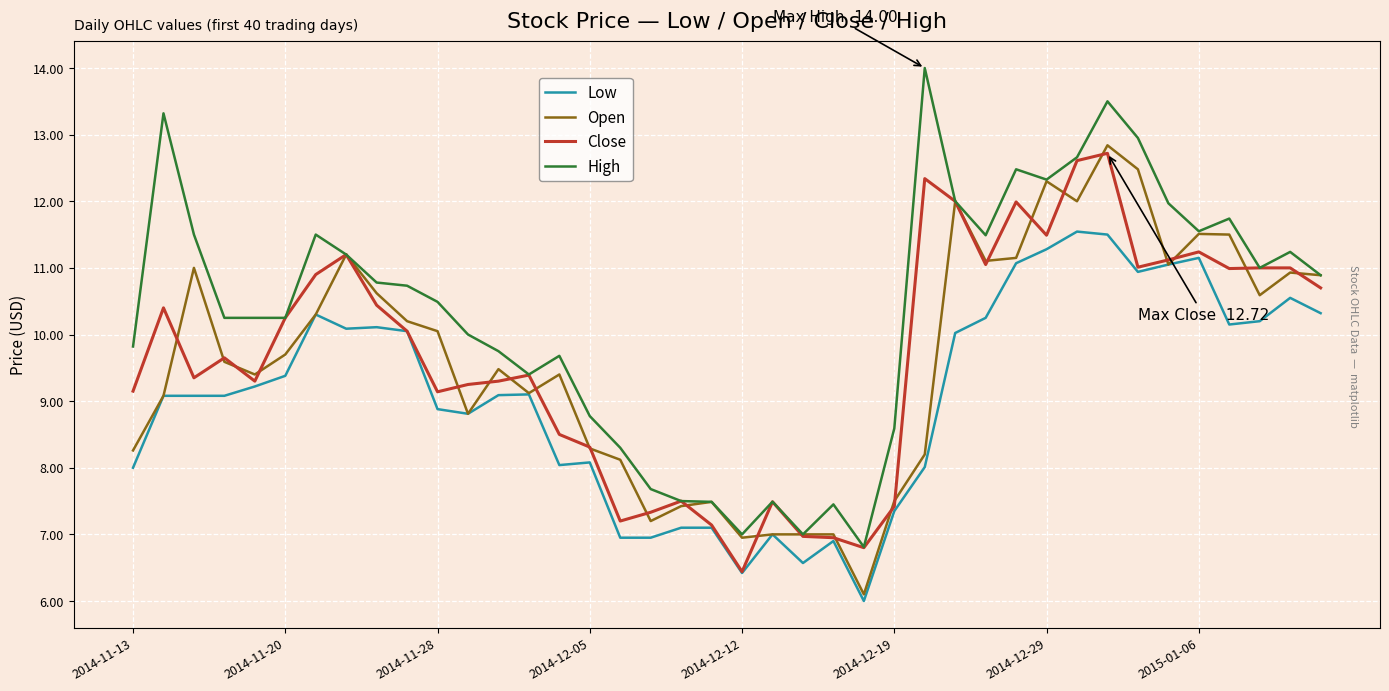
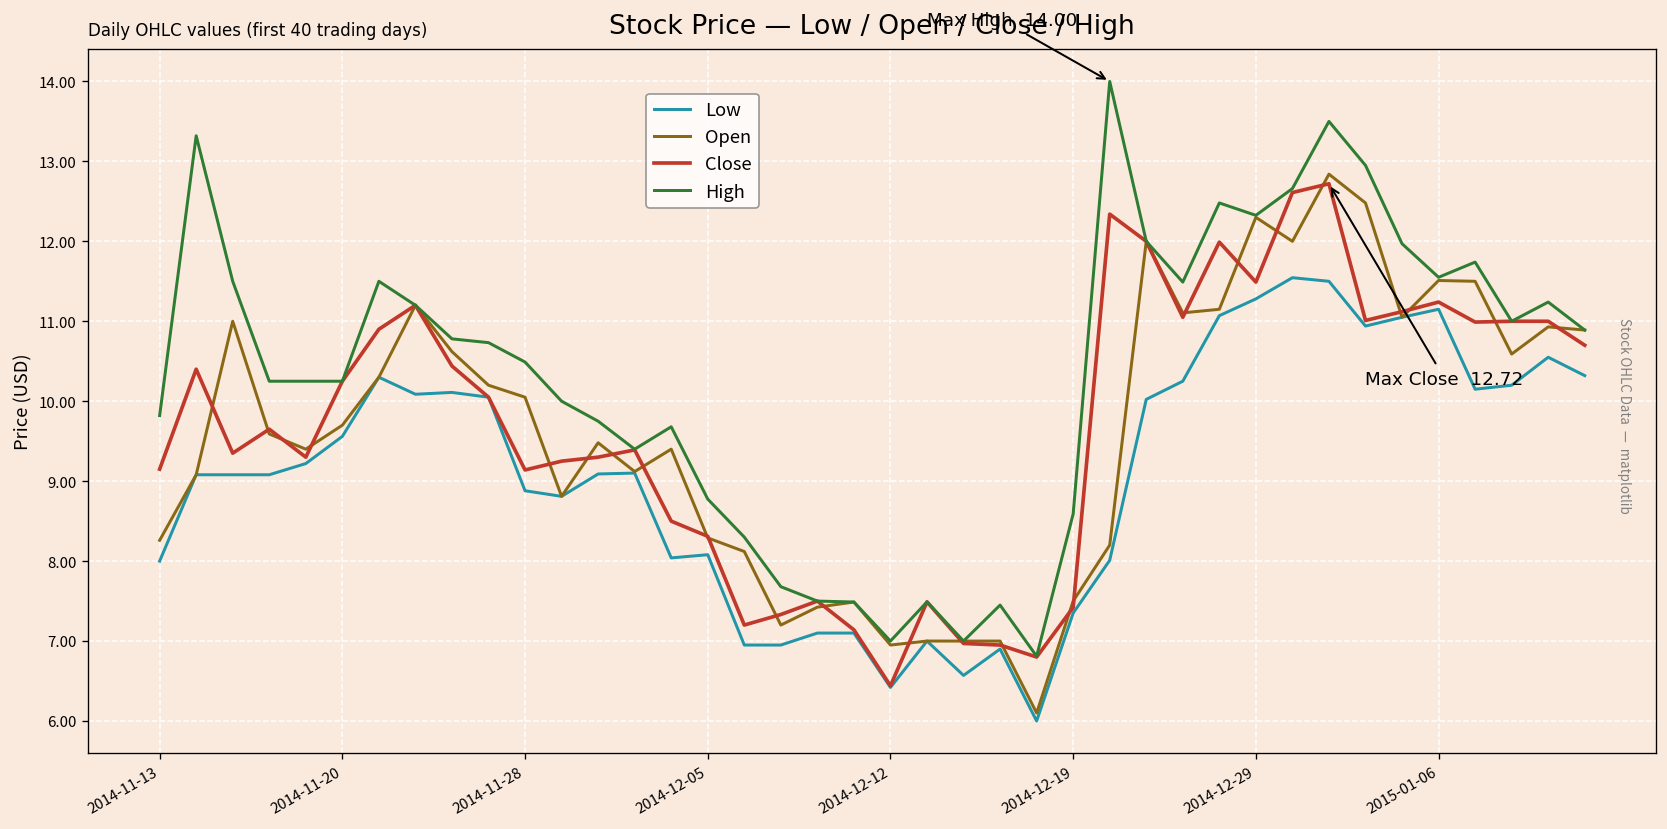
  {
    "Low": {
      "2014-11-13": 8.0,
-     "2014-11-20": 9.4,
+     "2014-11-20": 9.6,
      "2014-11-28": 8.9,
      "2014-12-05": 8.1,
      "2014-12-19": 7.4,
      "2014-12-29": 11.3
    },
    "Open": {
      "2014-11-13": 8.3,
      "2014-11-20": 9.7,
      "2014-11-28": 10.1,
      "2014-12-12": 7.0,
      "2014-12-19": 7.5
    },
    "Close": {
      "2014-11-13": 9.2,
      "2014-11-28": 9.1,
      "2014-12-19": 7.4,
      "2014-12-29": 11.5
    },
    "High": {
      "2014-11-13": 9.8,
      "2014-11-28": 10.5,
      "2014-12-05": 8.8,
      "2014-12-12": 7.0,
      "2014-12-19": 8.6
    }
  }
